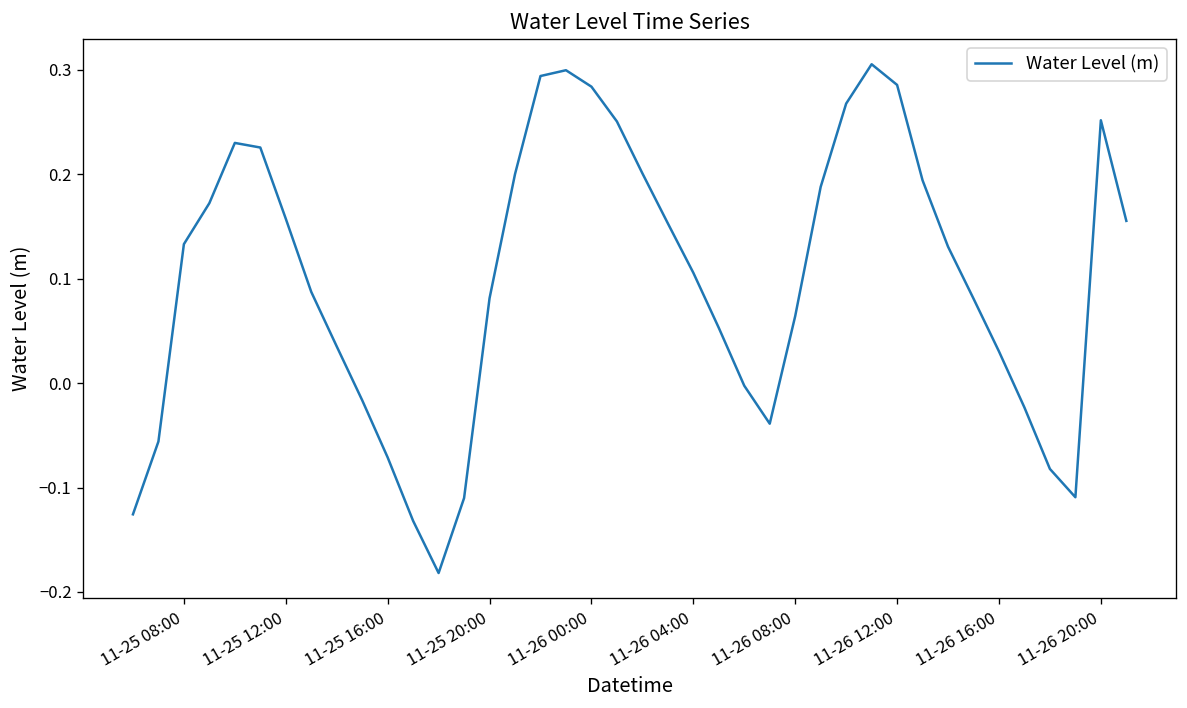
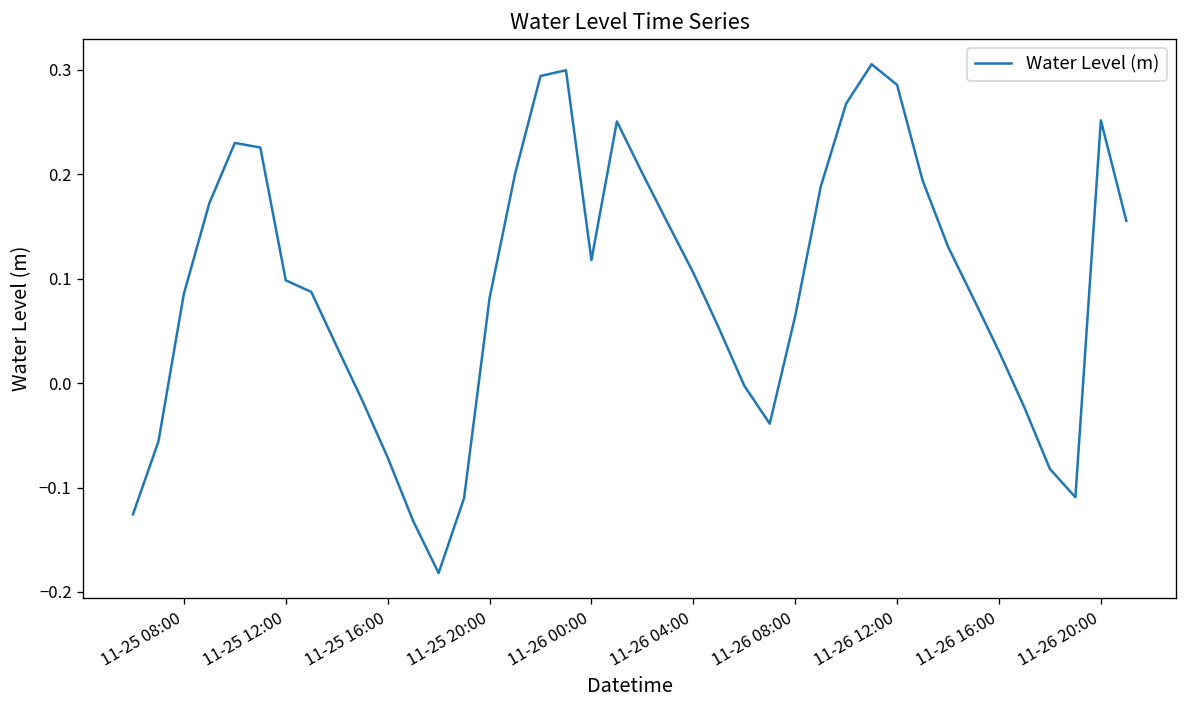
  {
-   "11-25 08:00": 0.13,
-   "11-25 12:00": 0.16,
+   "11-25 08:00": 0.09,
+   "11-25 12:00": 0.10,
    "11-25 16:00": -0.07,
    "11-25 20:00": 0.08,
-   "11-26 00:00": 0.28,
+   "11-26 00:00": 0.12,
    "11-26 04:00": 0.11,
    "11-26 08:00": 0.06,
    "11-26 12:00": 0.29,
    "11-26 16:00": 0.03,
    "11-26 20:00": 0.25
  }
